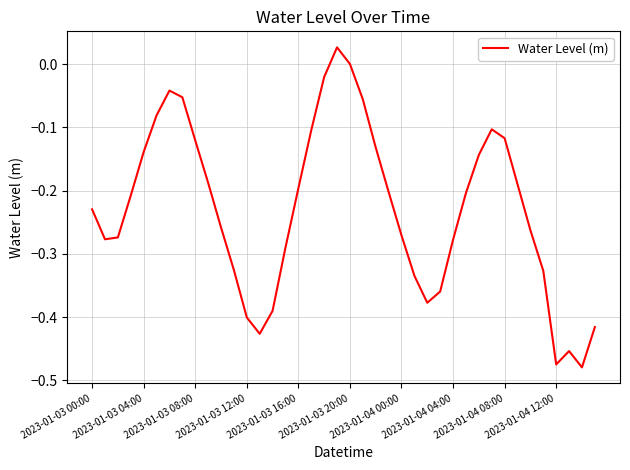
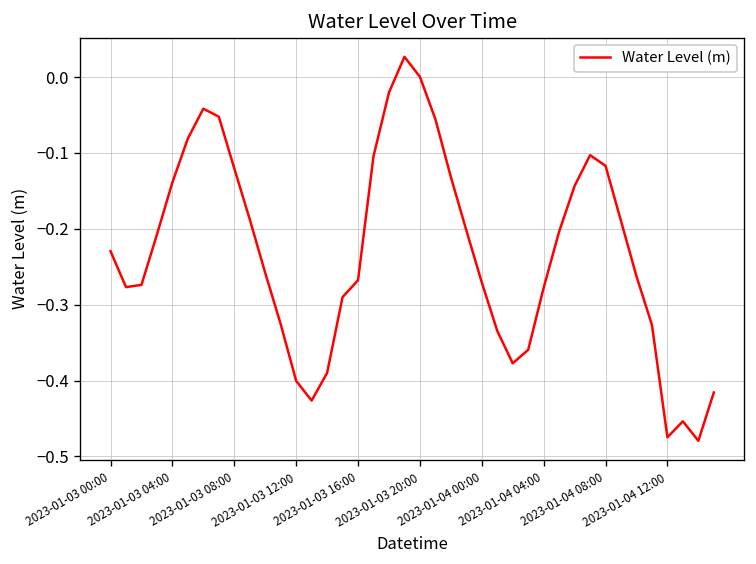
  {
    "2023-01-03 00:00": -0.23,
    "2023-01-03 04:00": -0.14,
    "2023-01-03 08:00": -0.12,
    "2023-01-03 12:00": -0.40,
-   "2023-01-03 16:00": -0.20,
+   "2023-01-03 16:00": -0.27,
    "2023-01-03 20:00": 0.00,
    "2023-01-04 00:00": -0.27,
    "2023-01-04 04:00": -0.28,
    "2023-01-04 08:00": -0.12,
    "2023-01-04 12:00": -0.47
  }
